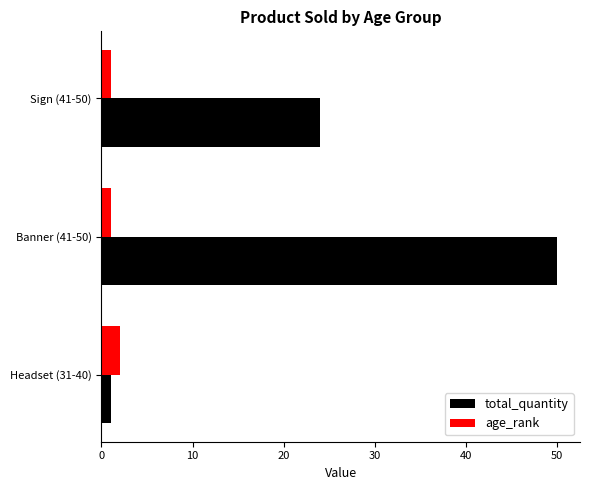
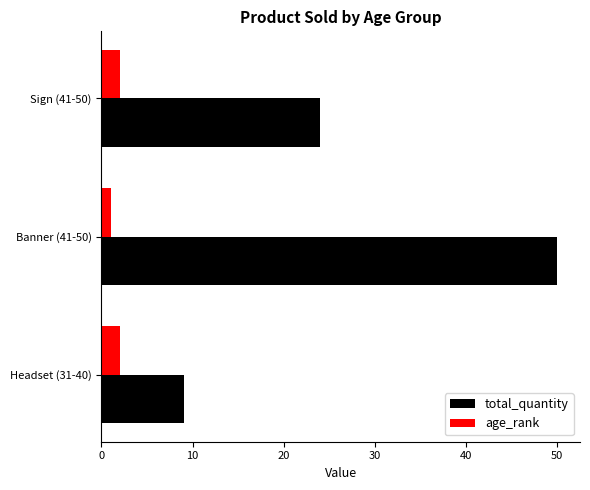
  {
    "total_quantity": {
      "Sign (41-50)": 24,
      "Banner (41-50)": 50,
-     "Headset (31-40)": 1
+     "Headset (31-40)": 9
    },
    "age_rank": {
-     "Sign (41-50)": 1,
+     "Sign (41-50)": 2,
      "Banner (41-50)": 1,
      "Headset (31-40)": 2
    }
  }
